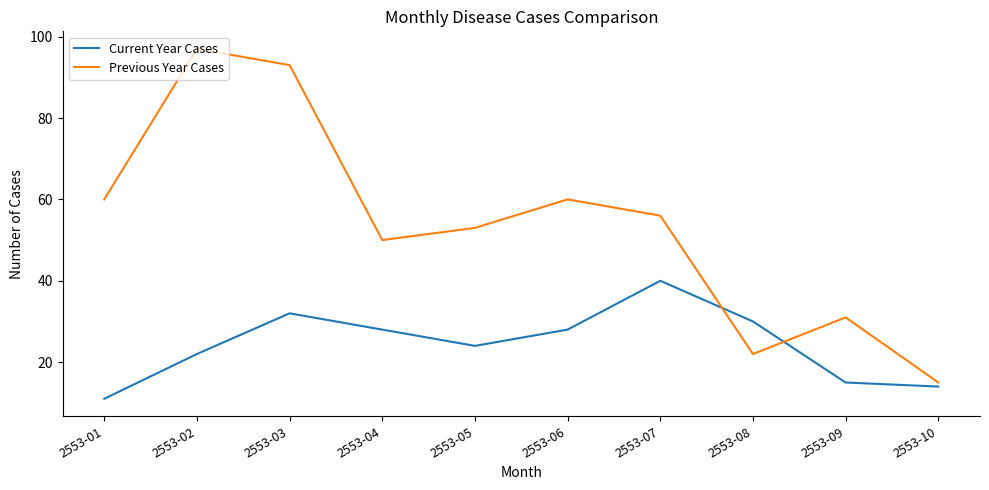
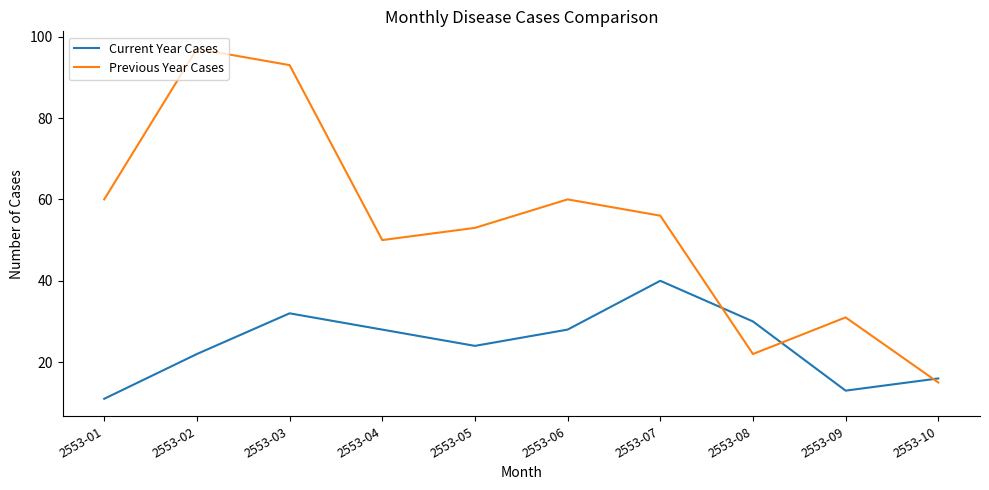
  {
    "Current Year Cases": {
      "2553-01": 11,
      "2553-02": 22,
      "2553-03": 32,
      "2553-04": 28,
      "2553-05": 24,
      "2553-06": 28,
      "2553-07": 40,
      "2553-08": 30,
-     "2553-09": 15,
-     "2553-10": 14
+     "2553-09": 13,
+     "2553-10": 16
    },
    "Previous Year Cases": {
      "2553-01": 60,
      "2553-03": 93,
      "2553-04": 50,
      "2553-05": 53,
      "2553-06": 60,
      "2553-07": 56,
      "2553-08": 22,
      "2553-09": 31,
      "2553-10": 15
    }
  }
